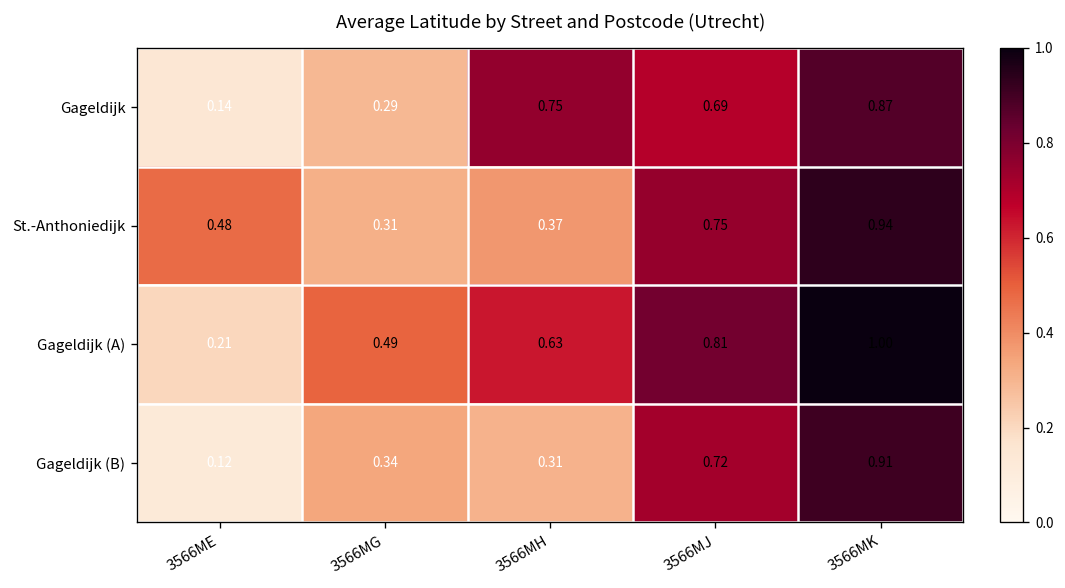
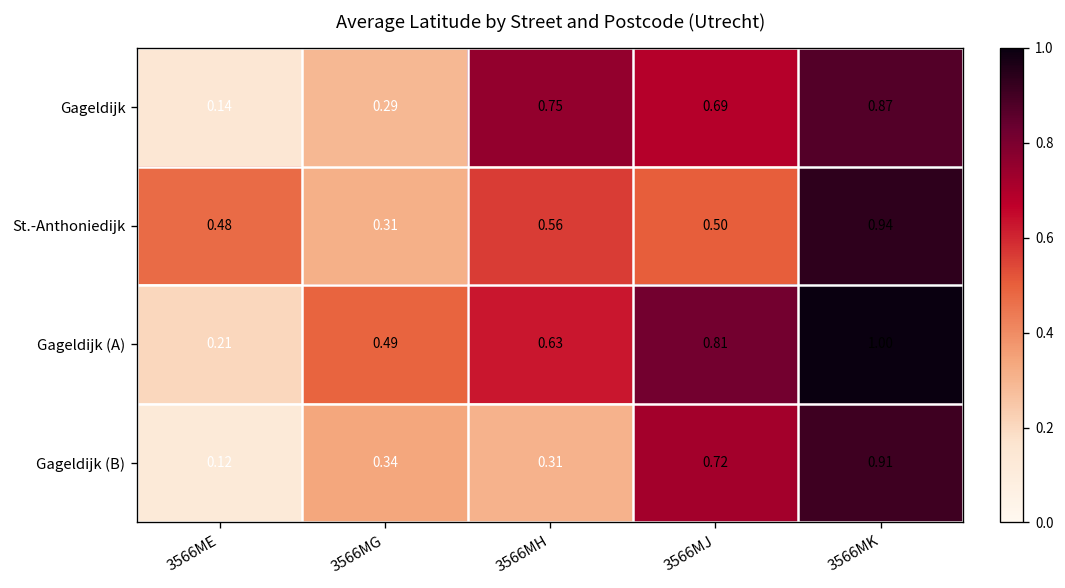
  {
    "Gageldijk": {
      "3566MG": 0.29,
      "3566MH": 0.75,
      "3566MJ": 0.69,
      "3566MK": 0.87
    },
    "St.-Anthoniedijk": {
      "3566ME": 0.48,
      "3566MG": 0.31,
-     "3566MH": 0.37,
-     "3566MJ": 0.75
+     "3566MH": 0.56,
+     "3566MJ": 0.50
    },
    "Gageldijk (A)": {
      "3566ME": 0.21,
      "3566MG": 0.49,
      "3566MH": 0.63,
      "3566MJ": 0.81
    },
    "Gageldijk (B)": {
      "3566MG": 0.34,
      "3566MH": 0.31,
      "3566MJ": 0.72,
      "3566MK": 0.91
    }
  }
